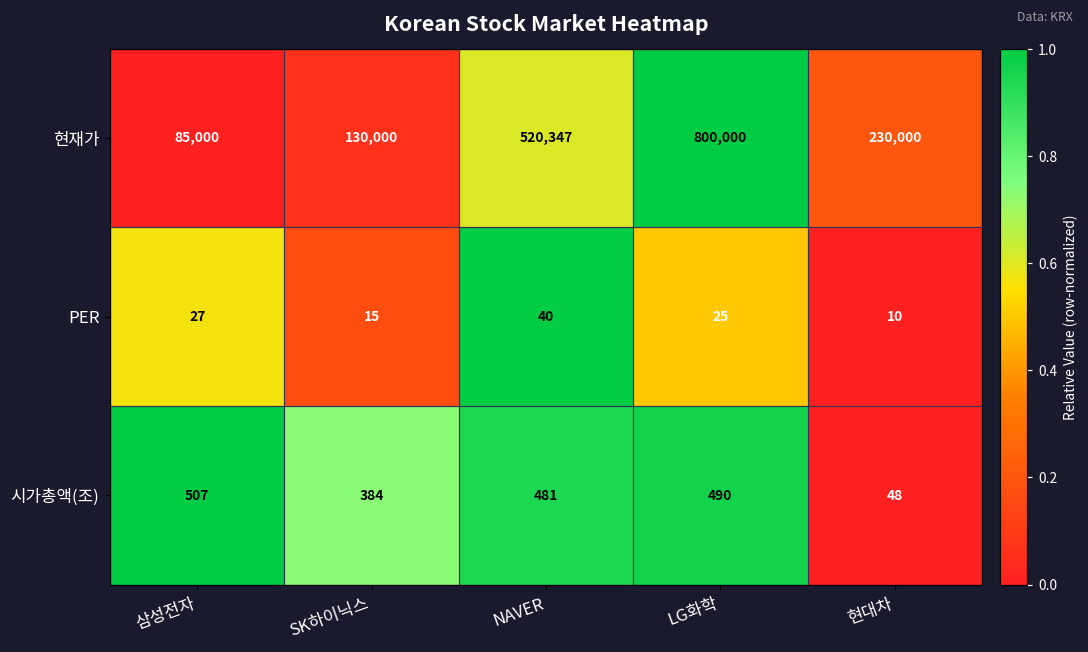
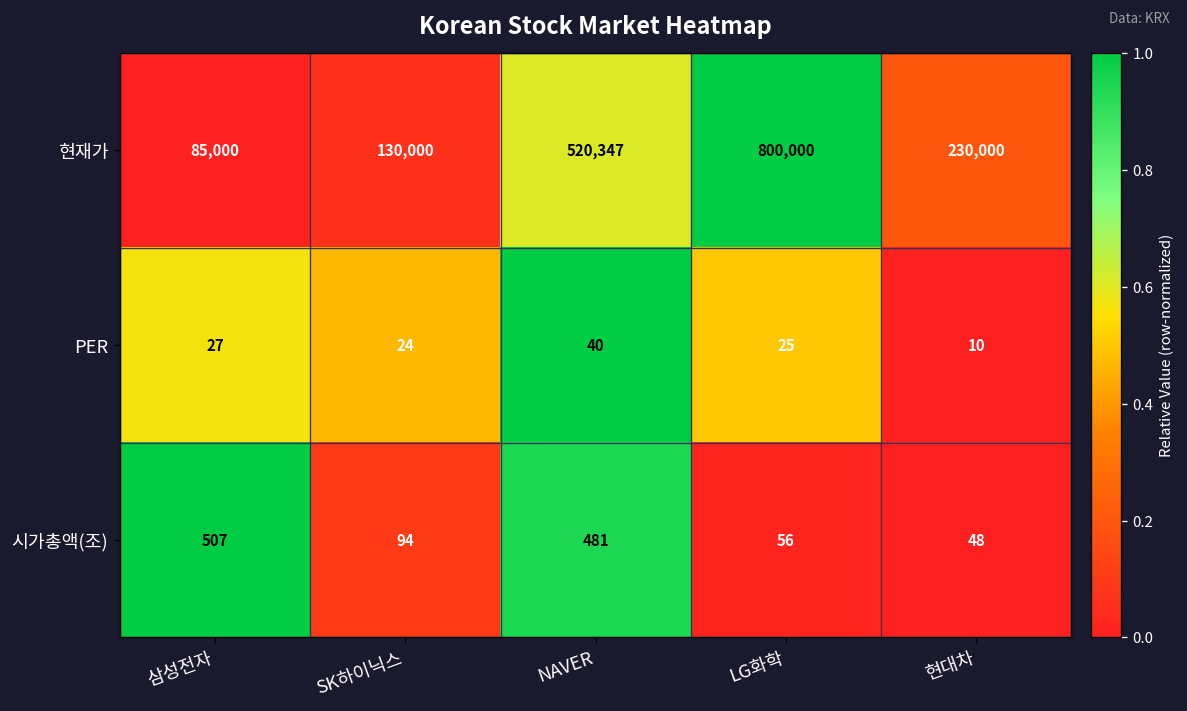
  {
    "현재가": {
      "삼성전자": "85,000",
      "SK하이닉스": "130,000",
      "NAVER": "520,347",
      "LG화학": "800,000",
      "현대차": "230,000"
    },
    "PER": {
      "삼성전자": "27",
-     "SK하이닉스": "15",
+     "SK하이닉스": "24",
      "NAVER": "40",
      "LG화학": "25",
      "현대차": "10"
    },
    "시가총액(조)": {
      "삼성전자": "507",
-     "SK하이닉스": "384",
+     "SK하이닉스": "94",
      "NAVER": "481",
-     "LG화학": "490",
+     "LG화학": "56",
      "현대차": "48"
    }
  }
